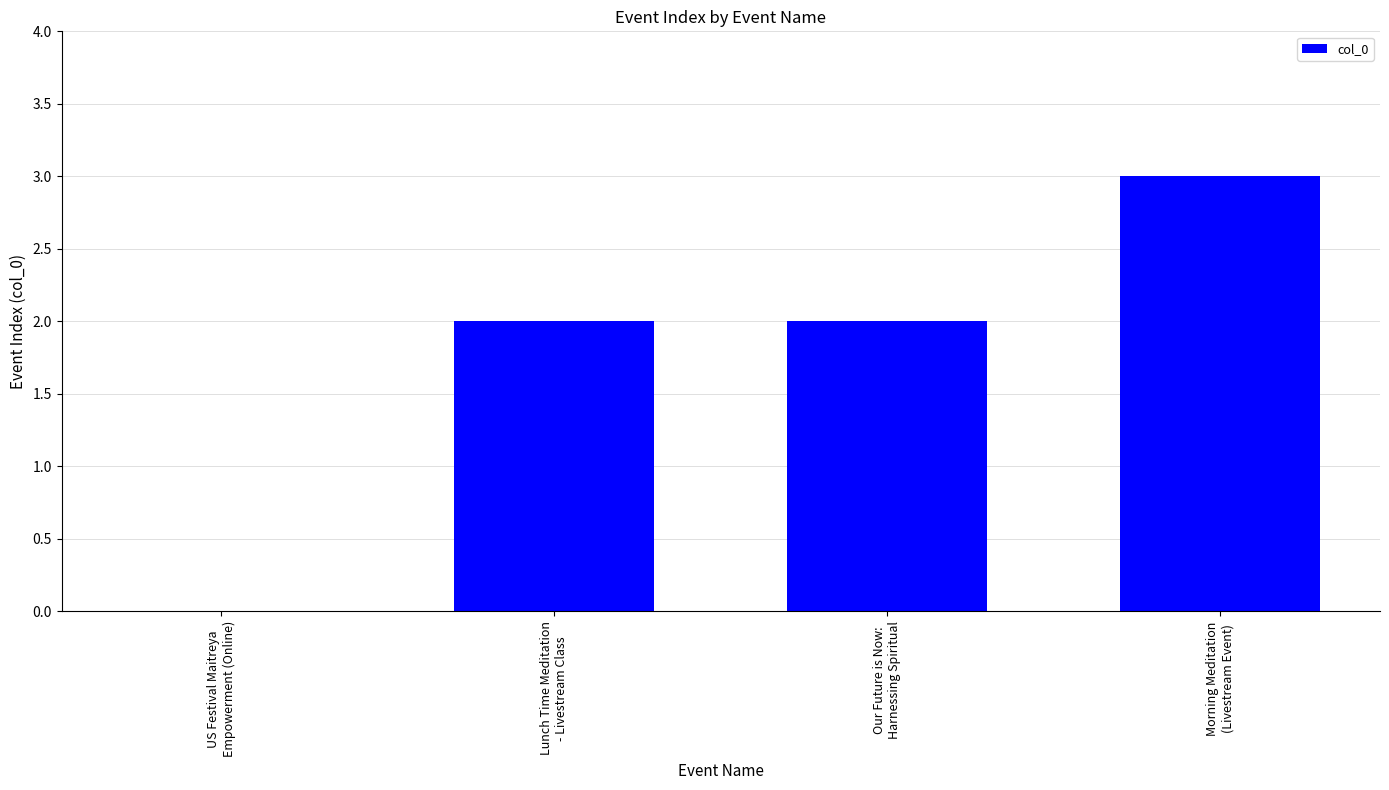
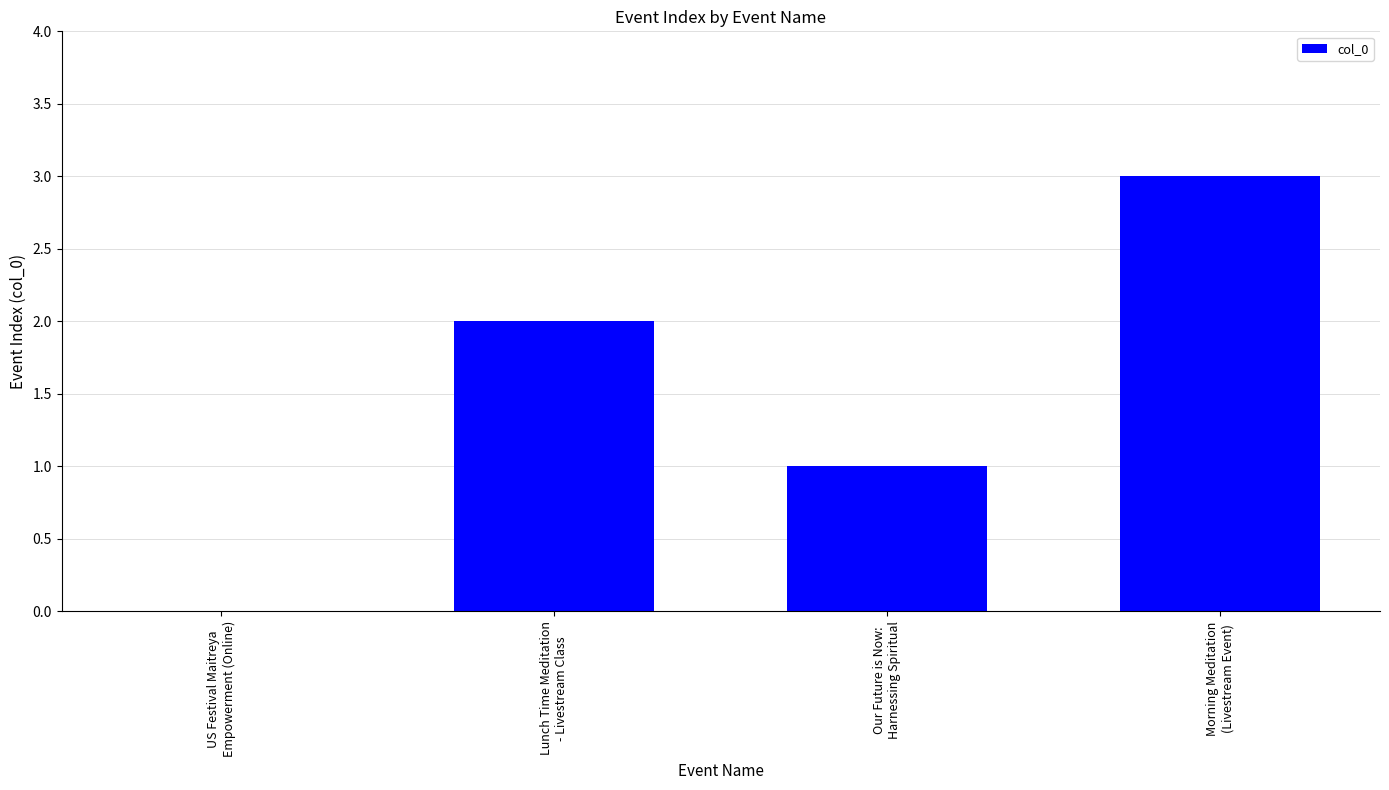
  {
    "US Festival Maitreya Empowerment (Online)": 0,
    "Lunch Time Meditation - Livestream Class": 2,
-   "Our Future is Now: Harnessing Spiritual": 2,
+   "Our Future is Now: Harnessing Spiritual": 1,
    "Morning Meditation (Livestream Event)": 3
  }
